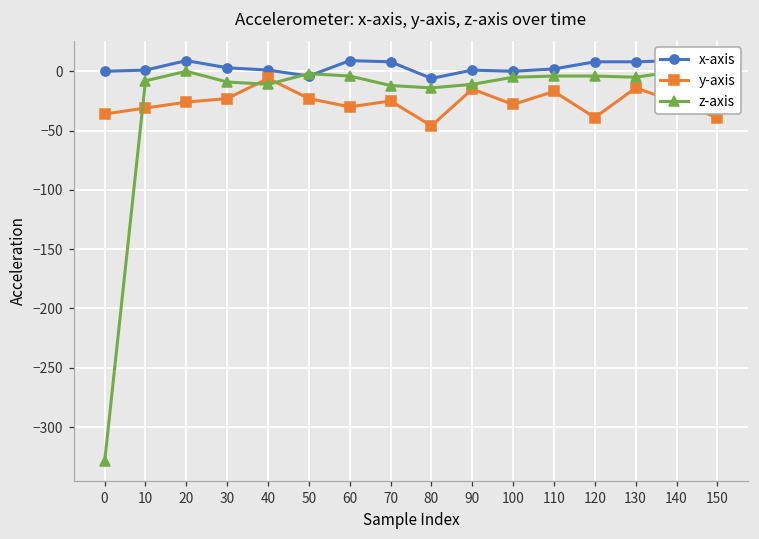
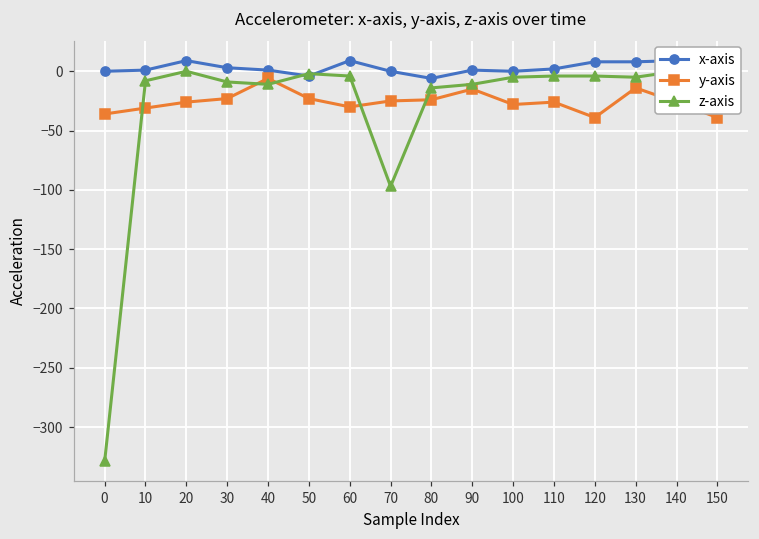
  {
    "x-axis": {
      "0": 0,
      "10": 1,
      "20": 9,
      "30": 3,
      "40": 1,
      "60": 9,
-     "70": 8,
+     "70": 0,
      "80": -6,
      "90": 1,
      "100": 0,
      "110": 2,
      "120": 8,
      "130": 8
    },
    "y-axis": {
      "0": -36,
      "10": -31,
      "20": -26,
      "30": -23,
      "40": -6,
      "50": -23,
      "60": -30,
      "70": -25,
-     "80": -46,
+     "80": -24,
      "90": -15,
      "100": -28,
-     "110": -17,
+     "110": -26,
      "120": -39,
      "130": -14,
      "150": -39
    },
    "z-axis": {
      "0": -329,
      "10": -8,
      "20": 0,
      "30": -9,
      "40": -11,
      "60": -4,
-     "70": -12,
+     "70": -97,
      "80": -14,
      "90": -11,
      "100": -5,
      "110": -4,
      "120": -4,
      "130": -5
    }
  }
